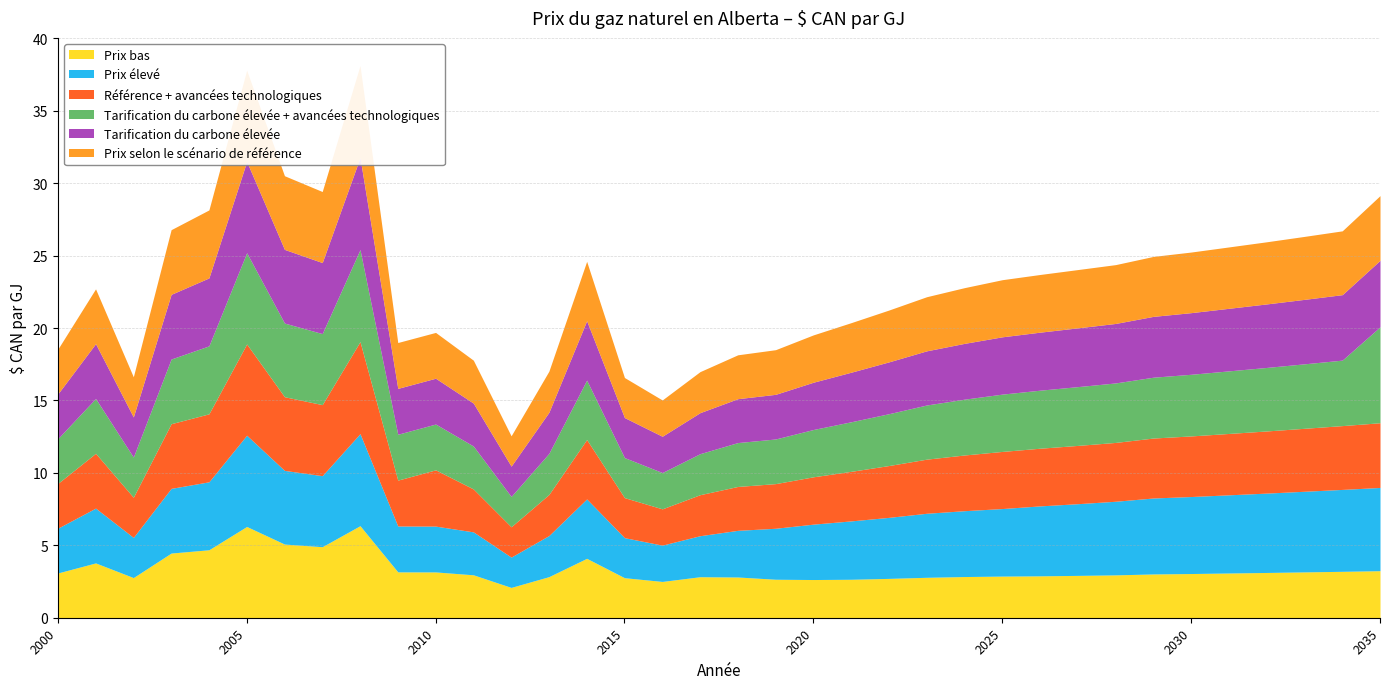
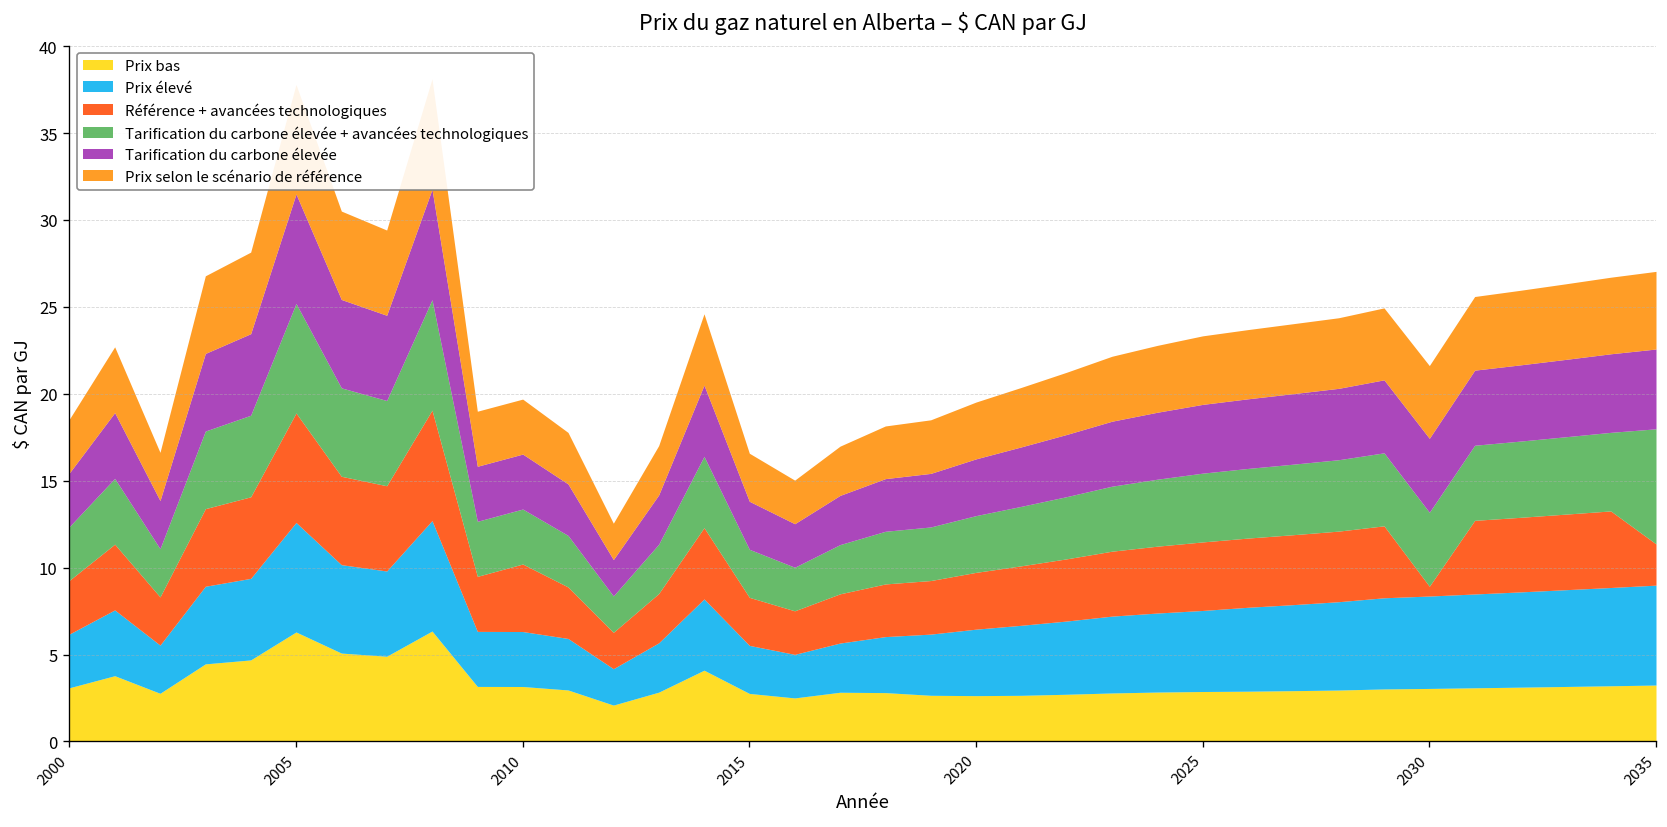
  {
    "Prix bas": {
      "2000": 3.1,
      "2005": 6.3,
      "2010": 3.2,
      "2015": 2.8,
      "2020": 2.6,
      "2025": 2.9,
      "2030": 3.1,
      "2035": 3.2
    },
    "Prix élevé": {
      "2000": 3.1,
      "2005": 6.3,
      "2010": 3.2,
      "2015": 2.8,
      "2020": 3.8,
      "2025": 4.7,
      "2030": 5.3,
      "2035": 5.7
    },
    "Référence + avancées technologiques": {
      "2000": 3.1,
      "2005": 6.3,
      "2010": 3.9,
      "2015": 2.8,
      "2020": 3.3,
      "2025": 3.9,
-     "2030": 4.2,
-     "2035": 4.5
+     "2030": 0.6,
+     "2035": 2.4
    },
    "Tarification du carbone élevée + avancées technologiques": {
      "2000": 3.1,
      "2005": 6.3,
      "2010": 3.2,
      "2015": 2.8,
      "2020": 3.3,
      "2025": 4.0,
      "2030": 4.3,
      "2035": 6.6
    },
    "Tarification du carbone élevée": {
      "2000": 3.1,
      "2010": 3.2,
      "2015": 2.8,
      "2020": 3.3,
      "2025": 4.0,
      "2030": 4.3,
      "2035": 4.6
    },
    "Prix selon le scénario de référence": {
      "2000": 3.1,
      "2010": 3.2,
      "2015": 2.8,
      "2020": 3.3,
      "2025": 3.9,
      "2030": 4.2,
      "2035": 4.5
    }
  }
